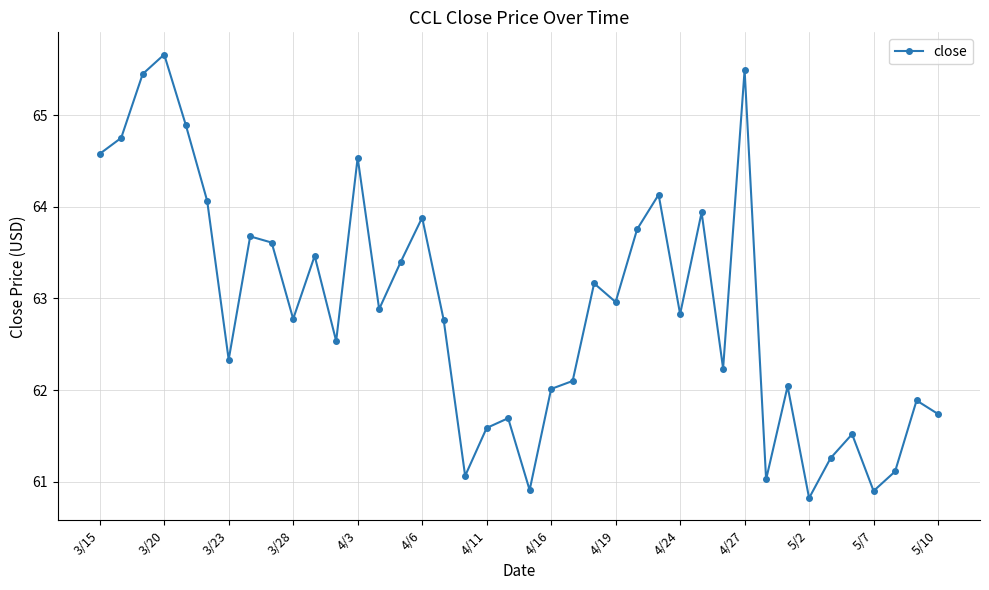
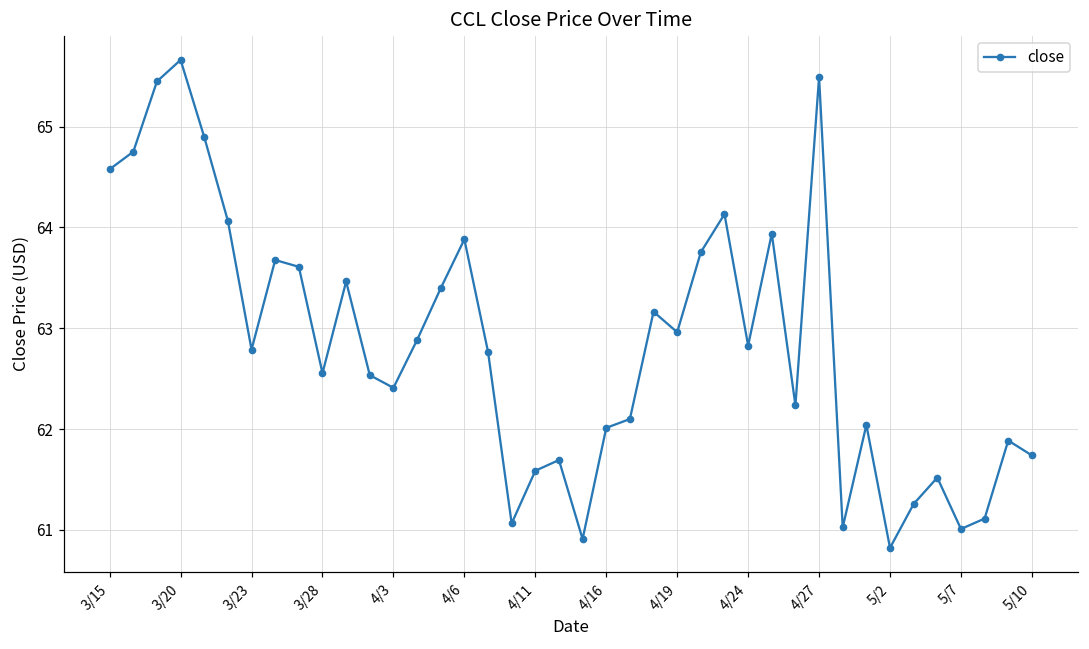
  {
    "3/15": 64.6,
    "3/20": 65.7,
-   "3/23": 62.3,
-   "3/28": 62.8,
-   "4/3": 64.5,
+   "3/23": 62.8,
+   "3/28": 62.6,
+   "4/3": 62.4,
    "4/6": 63.9,
    "4/11": 61.6,
    "4/16": 62.0,
    "4/19": 63.0,
    "4/24": 62.8,
    "4/27": 65.5,
    "5/2": 60.8,
-   "5/7": 60.9,
+   "5/7": 61.0,
    "5/10": 61.7
  }
